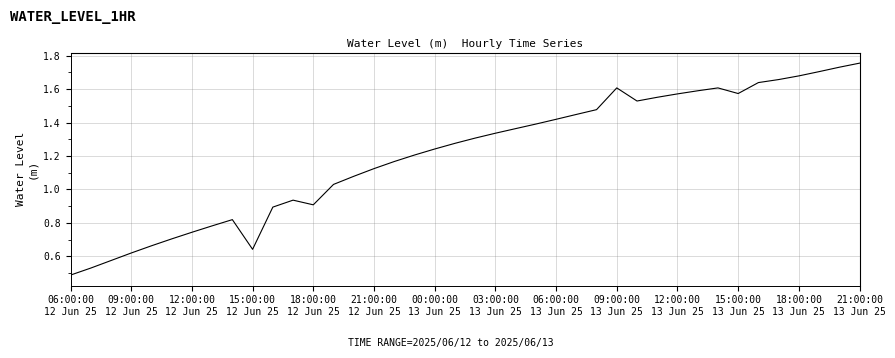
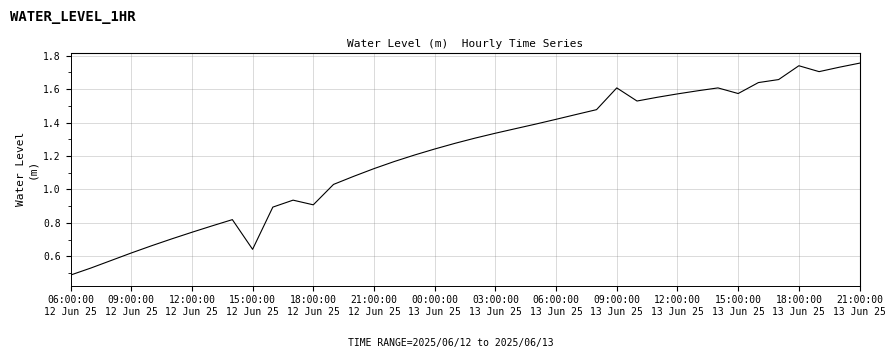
  {
    "06:00:00 12 Jun 25": 0.49,
    "09:00:00 12 Jun 25": 0.62,
    "12:00:00 12 Jun 25": 0.74,
    "15:00:00 12 Jun 25": 0.64,
    "18:00:00 12 Jun 25": 0.91,
    "21:00:00 12 Jun 25": 1.12,
    "00:00:00 13 Jun 25": 1.24,
    "03:00:00 13 Jun 25": 1.34,
    "06:00:00 13 Jun 25": 1.42,
    "09:00:00 13 Jun 25": 1.61,
    "12:00:00 13 Jun 25": 1.57,
    "15:00:00 13 Jun 25": 1.57,
-   "18:00:00 13 Jun 25": 1.68,
+   "18:00:00 13 Jun 25": 1.74,
    "21:00:00 13 Jun 25": 1.75
  }
